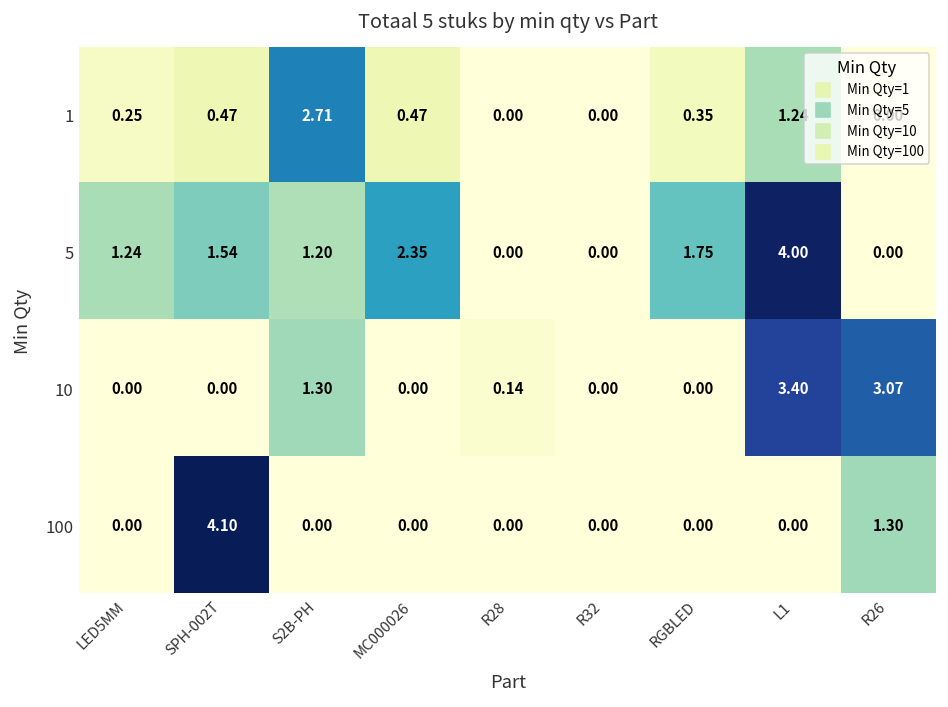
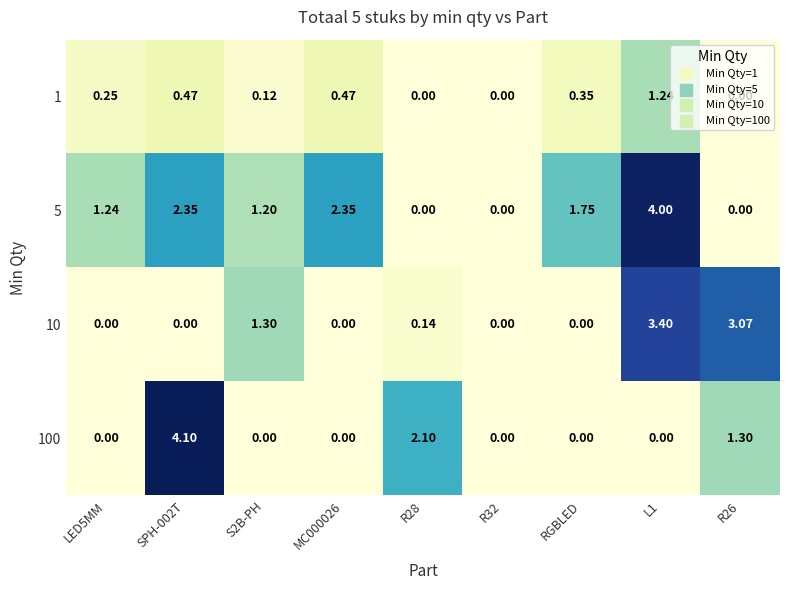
  {
    "1": {
      "LED5MM": 0.25,
      "SPH-002T": 0.47,
-     "S2B-PH": 2.71,
+     "S2B-PH": 0.12,
      "MC000026": 0.47,
      "R28": 0.00,
      "R32": 0.00,
      "RGBLED": 0.35
    },
    "5": {
      "LED5MM": 1.24,
-     "SPH-002T": 1.54,
+     "SPH-002T": 2.35,
      "S2B-PH": 1.20,
      "MC000026": 2.35,
      "R28": 0.00,
      "R32": 0.00,
      "RGBLED": 1.75,
      "L1": 4.00,
      "R26": 0.00
    },
    "10": {
      "LED5MM": 0.00,
      "SPH-002T": 0.00,
      "S2B-PH": 1.30,
      "MC000026": 0.00,
      "R28": 0.14,
      "R32": 0.00,
      "RGBLED": 0.00,
      "L1": 3.40,
      "R26": 3.07
    },
    "100": {
      "LED5MM": 0.00,
      "SPH-002T": 4.10,
      "S2B-PH": 0.00,
      "MC000026": 0.00,
-     "R28": 0.00,
+     "R28": 2.10,
      "R32": 0.00,
      "RGBLED": 0.00,
      "L1": 0.00,
      "R26": 1.30
    }
  }
